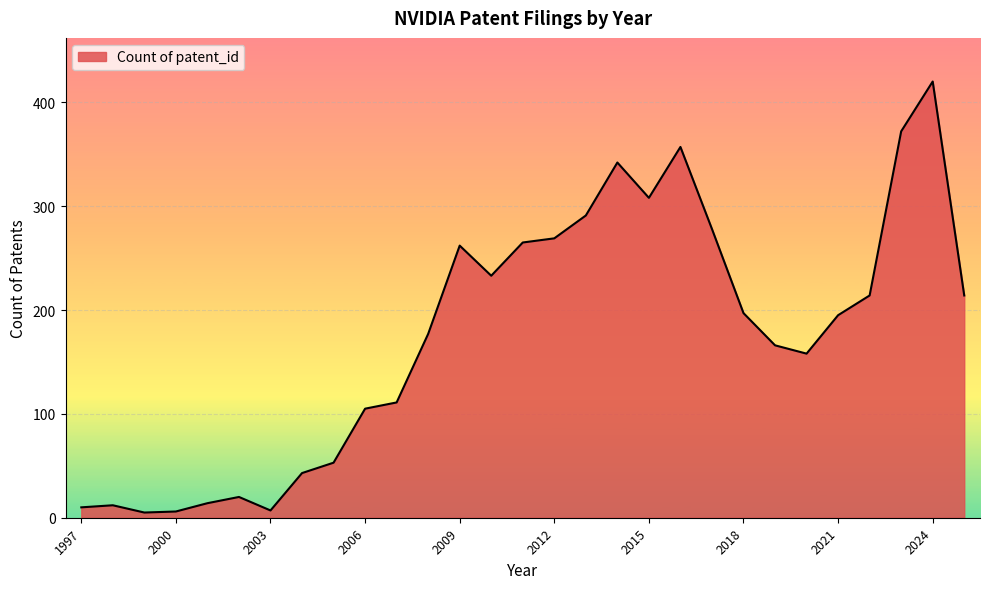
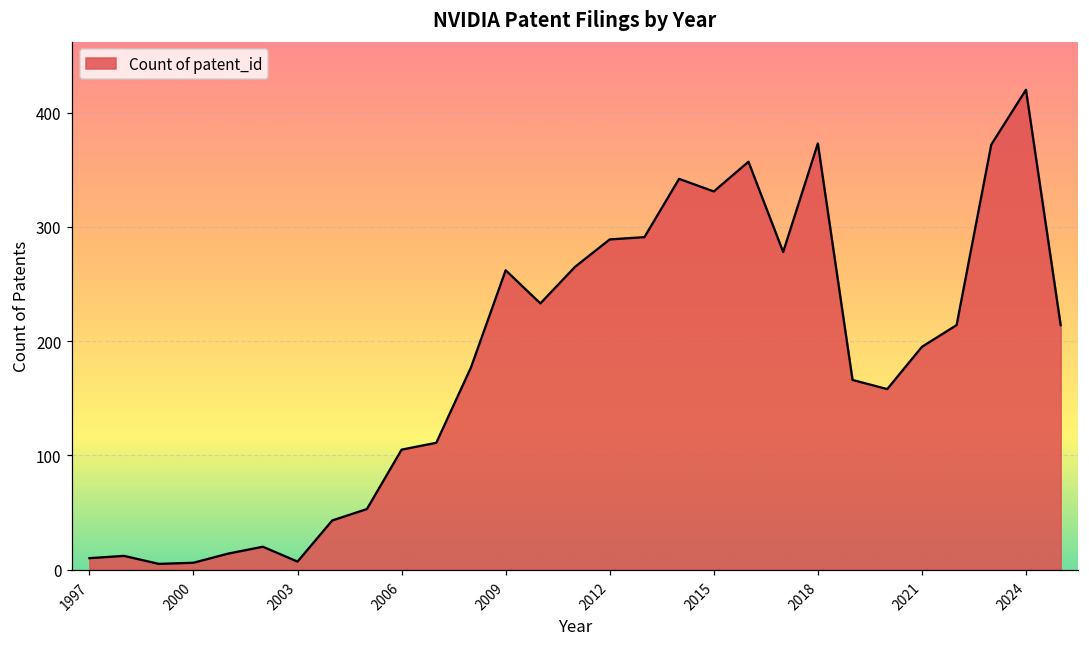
  {
    "1997": 10,
    "2000": 6,
    "2003": 7,
    "2006": 105,
    "2009": 262,
-   "2012": 269,
-   "2015": 308,
-   "2018": 197,
+   "2012": 289,
+   "2015": 331,
+   "2018": 373,
    "2021": 195,
    "2024": 420
  }
